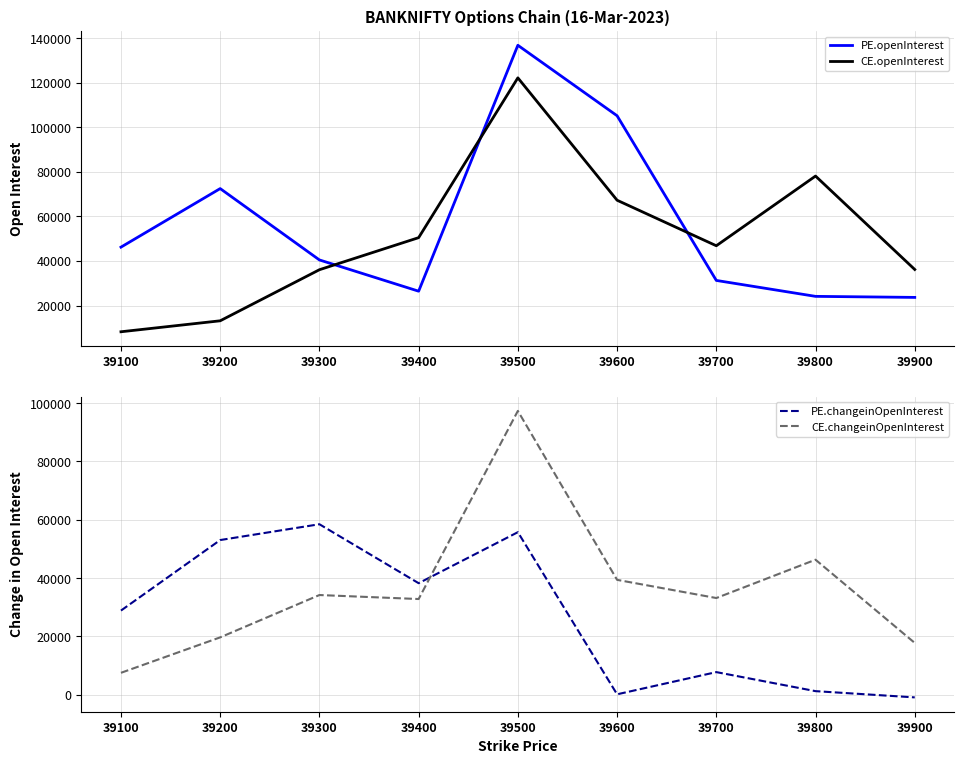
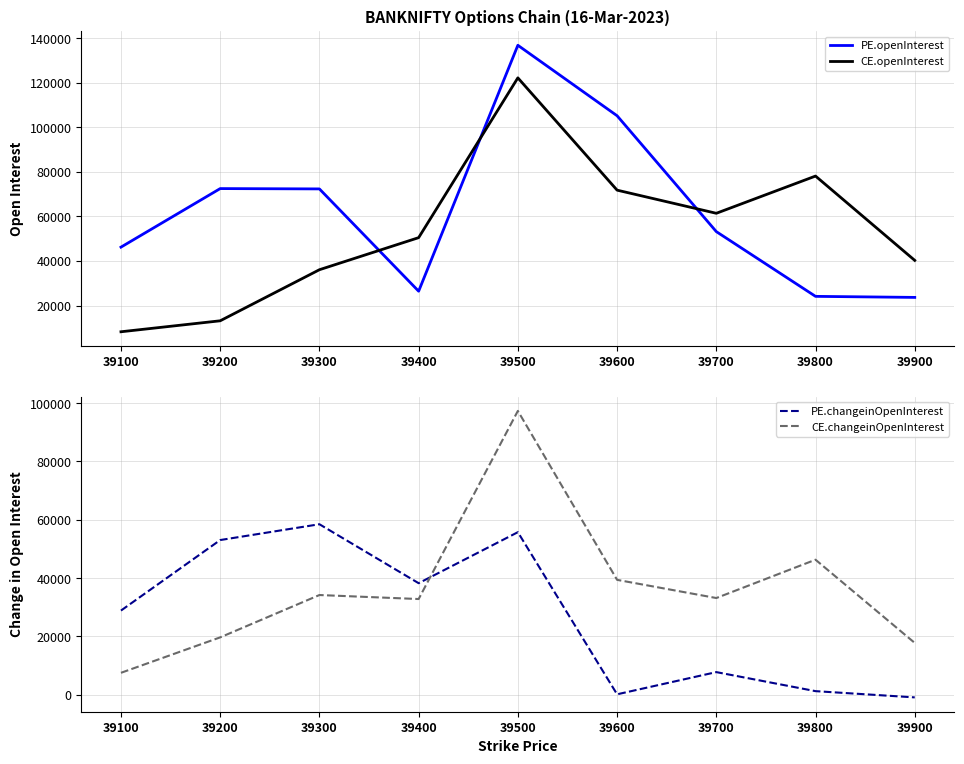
  {
    "BANKNIFTY Options Chain (16-Mar-2023)": {
      "PE.openInterest": {
        "39100": 46000,
        "39200": 73000,
-       "39300": 40000,
+       "39300": 72000,
        "39400": 26000,
        "39500": 137000,
        "39600": 105000,
-       "39700": 31000,
+       "39700": 53000,
        "39800": 24000,
        "39900": 24000
      },
      "CE.openInterest": {
        "39100": 8000,
        "39200": 13000,
        "39300": 36000,
        "39400": 50000,
        "39500": 122000,
-       "39600": 67000,
-       "39700": 47000,
+       "39600": 72000,
+       "39700": 61000,
        "39800": 78000,
-       "39900": 36000
+       "39900": 40000
      }
    }
  }
